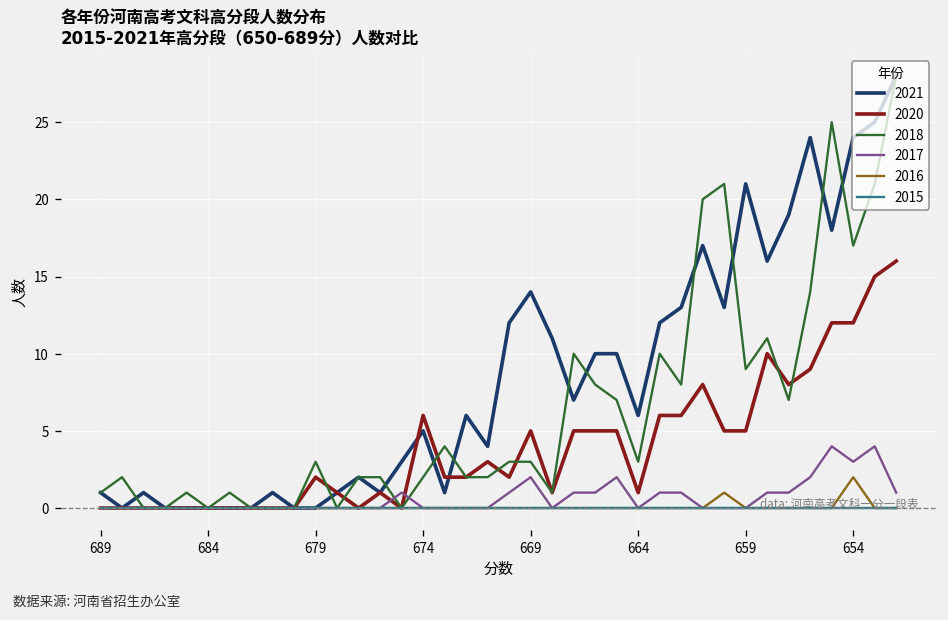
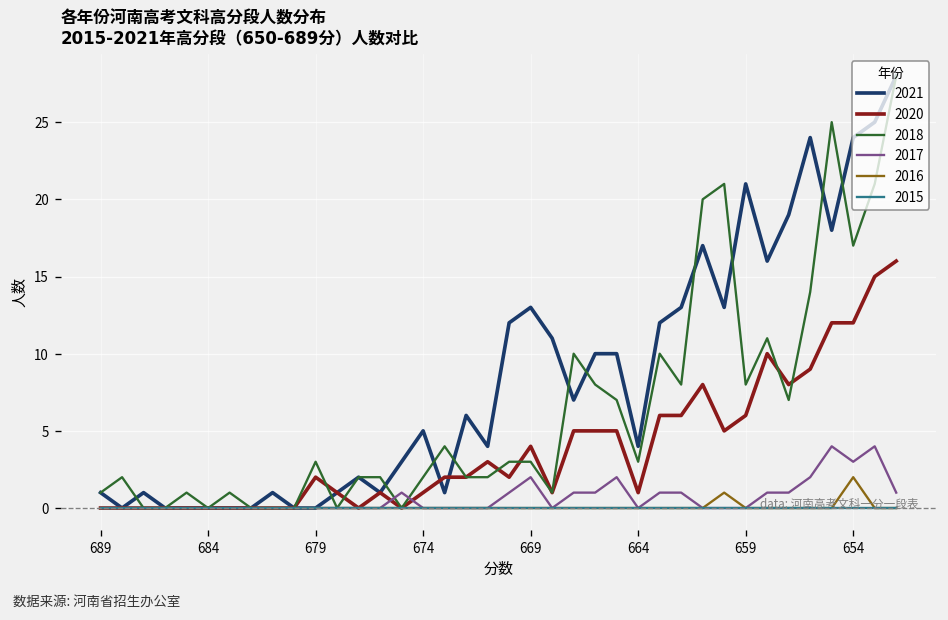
  {
    "2021": {
      "674": 5,
-     "669": 14,
-     "664": 6,
+     "669": 13,
+     "664": 4,
      "659": 21
    },
    "2020": {
      "679": 2,
-     "674": 6,
-     "669": 5,
+     "674": 1,
+     "669": 4,
      "664": 1,
-     "659": 5,
+     "659": 6,
      "654": 12
    },
    "2018": {
      "679": 3,
      "674": 2,
      "669": 3,
      "664": 3,
-     "659": 9,
+     "659": 8,
      "654": 17
    },
    "2017": {
      "669": 2,
      "654": 3
    },
    "2016": {
      "654": 2
    },
    "2015": {
      "654": 0
    }
  }
